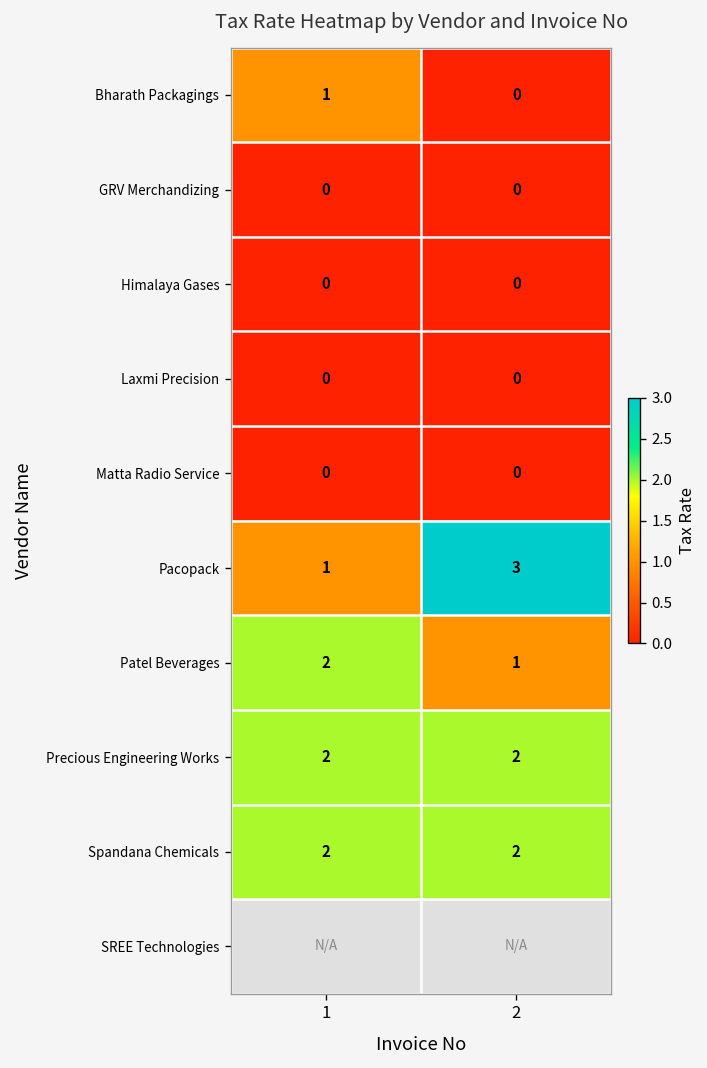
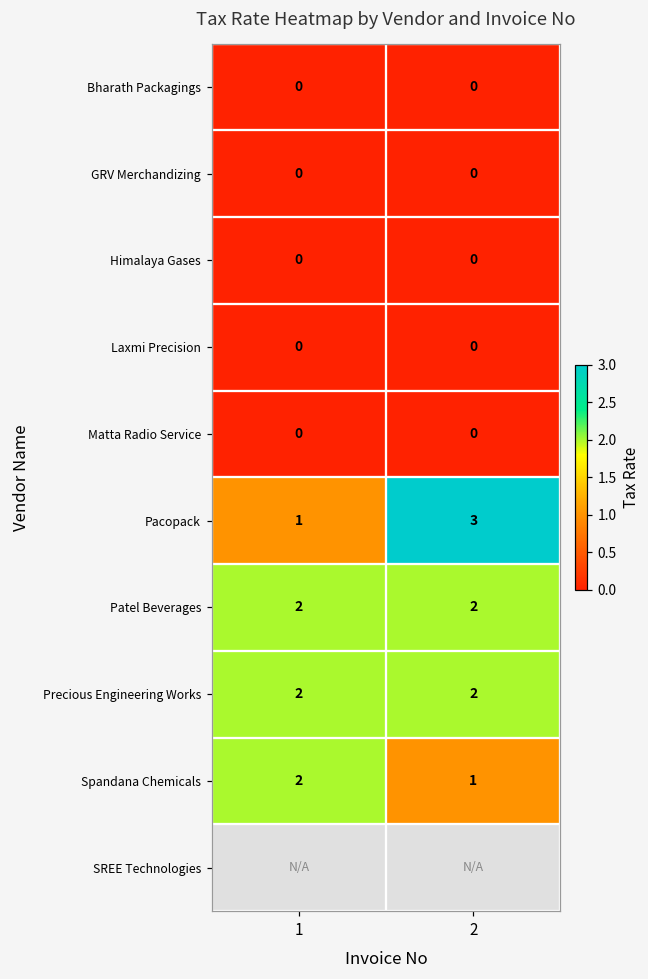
  {
    "Bharath Packagings": {
-     "1": 1,
+     "1": 0,
      "2": 0
    },
    "GRV Merchandizing": {
      "1": 0,
      "2": 0
    },
    "Himalaya Gases": {
      "1": 0,
      "2": 0
    },
    "Laxmi Precision": {
      "1": 0,
      "2": 0
    },
    "Matta Radio Service": {
      "1": 0,
      "2": 0
    },
    "Pacopack": {
      "1": 1,
      "2": 3
    },
    "Patel Beverages": {
      "1": 2,
-     "2": 1
+     "2": 2
    },
    "Precious Engineering Works": {
      "1": 2,
      "2": 2
    },
    "Spandana Chemicals": {
      "1": 2,
-     "2": 2
+     "2": 1
    }
  }
